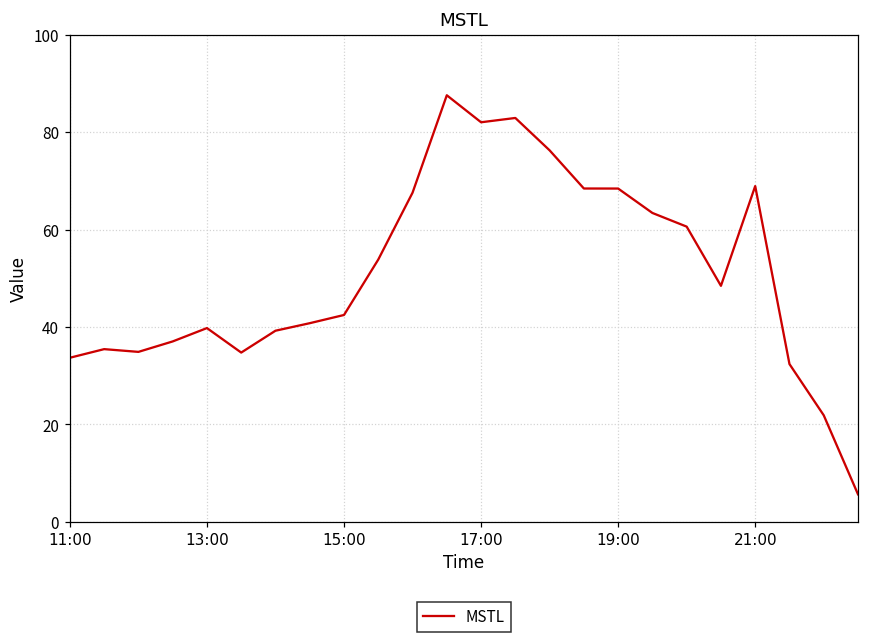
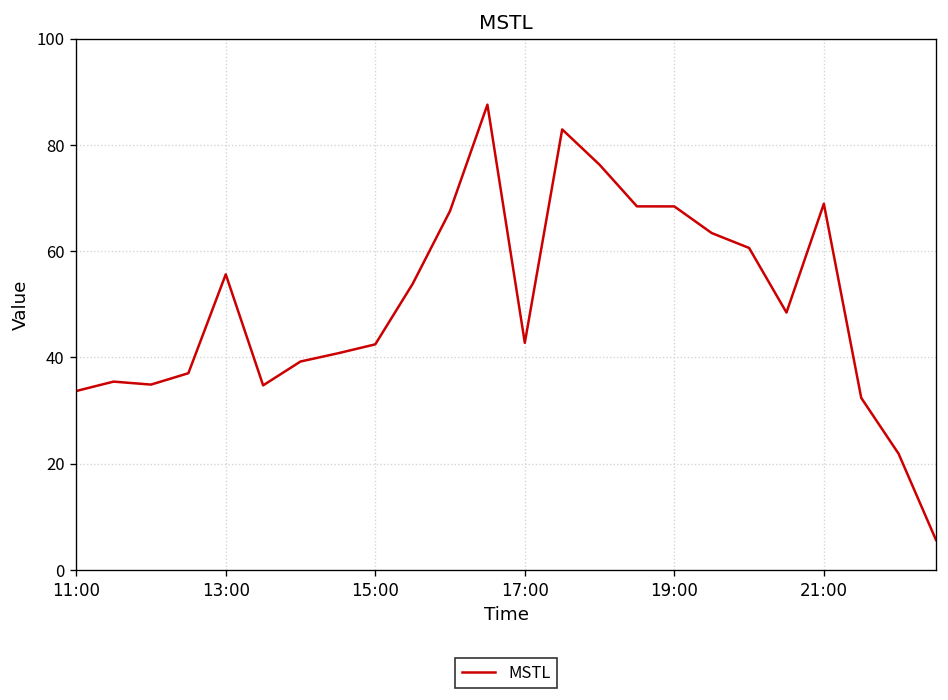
  {
    "11:00": 34,
-   "13:00": 40,
+   "13:00": 56,
    "15:00": 42,
-   "17:00": 82,
+   "17:00": 43,
    "19:00": 68,
    "21:00": 69
  }
